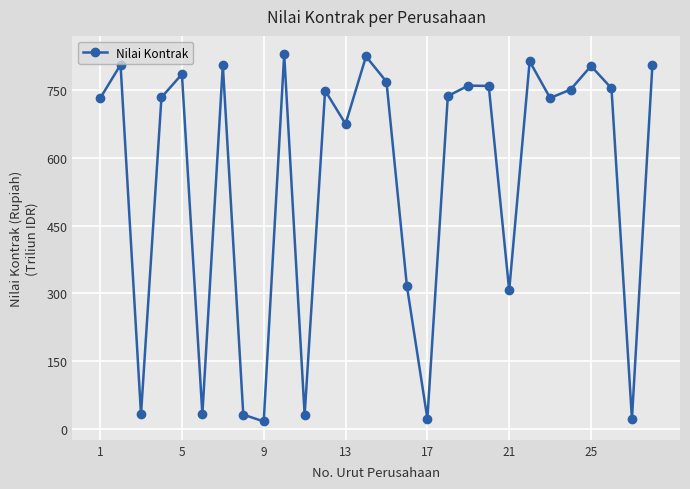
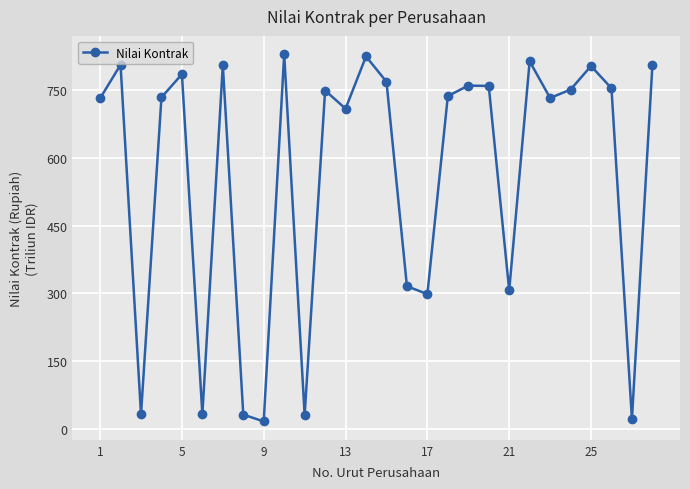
  {
    "1": 730,
    "5": 790,
    "9": 20,
-   "13": 680,
-   "17": 20,
+   "13": 710,
+   "17": 300,
    "21": 310,
    "25": 800
  }
